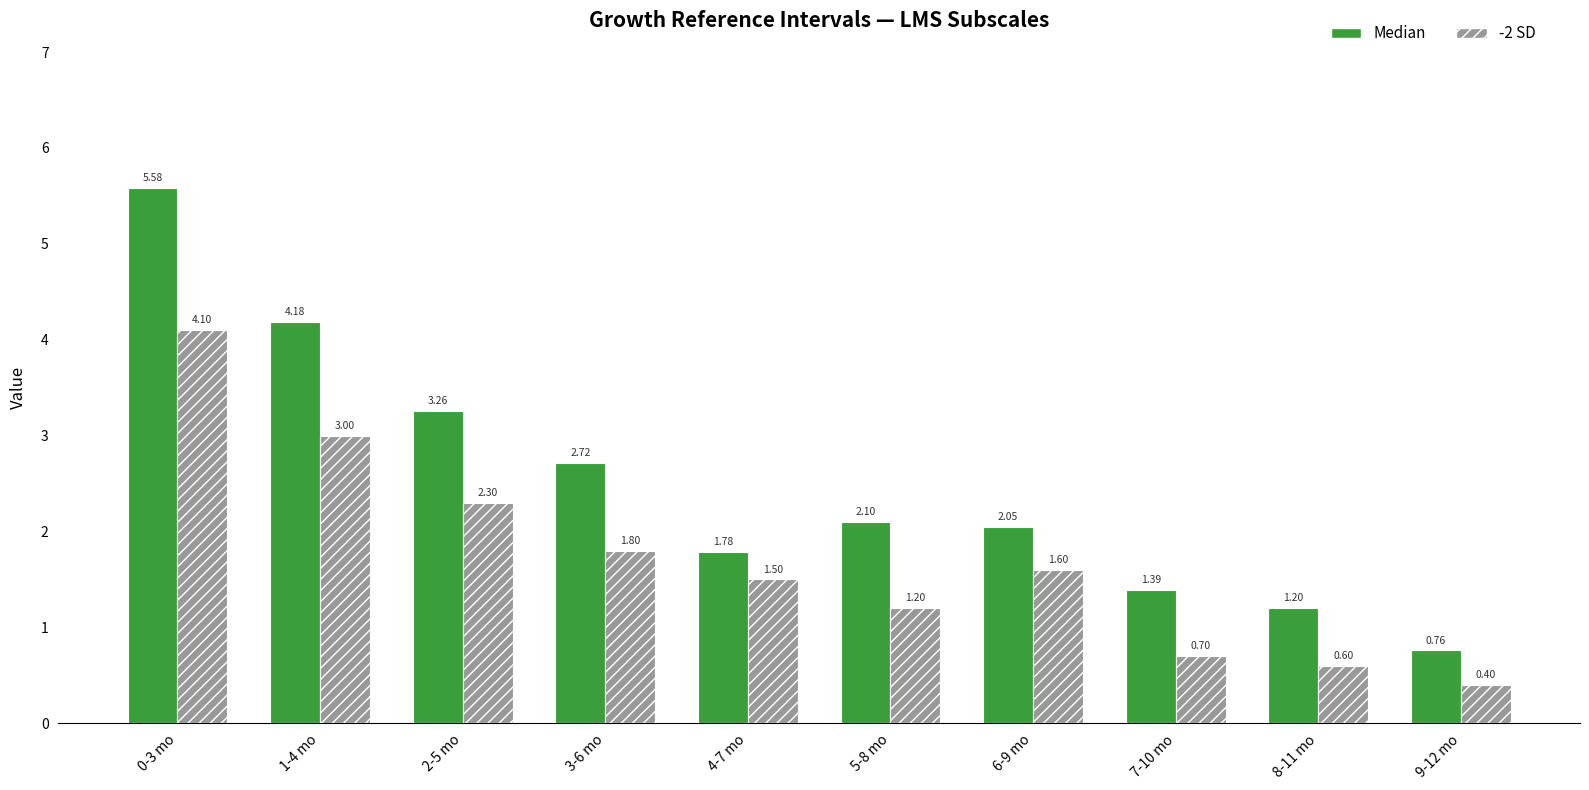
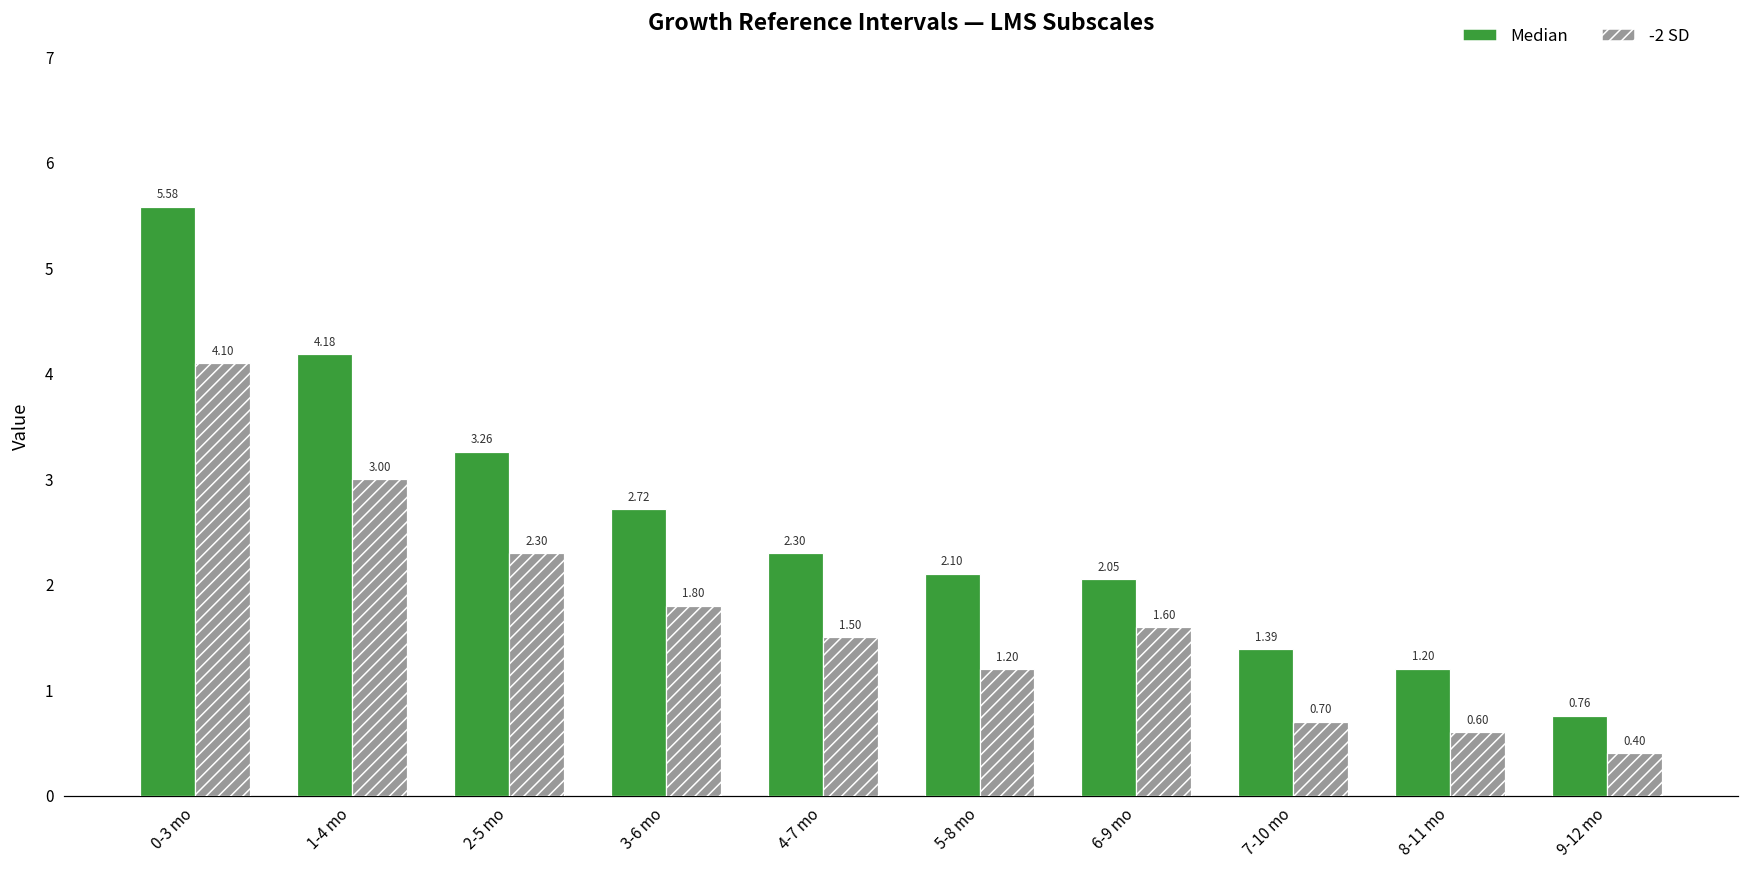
  {
    "Median": {
      "0-3 mo": 5.58,
      "1-4 mo": 4.18,
      "2-5 mo": 3.26,
      "3-6 mo": 2.72,
-     "4-7 mo": 1.78,
+     "4-7 mo": 2.30,
      "5-8 mo": 2.10,
      "6-9 mo": 2.05,
      "7-10 mo": 1.39,
      "8-11 mo": 1.20,
      "9-12 mo": 0.76
    },
    "-2 SD": {
      "0-3 mo": 4.10,
      "1-4 mo": 3.00,
      "2-5 mo": 2.30,
      "3-6 mo": 1.80,
      "4-7 mo": 1.50,
      "5-8 mo": 1.20,
      "6-9 mo": 1.60,
      "7-10 mo": 0.70,
      "8-11 mo": 0.60,
      "9-12 mo": 0.40
    }
  }
